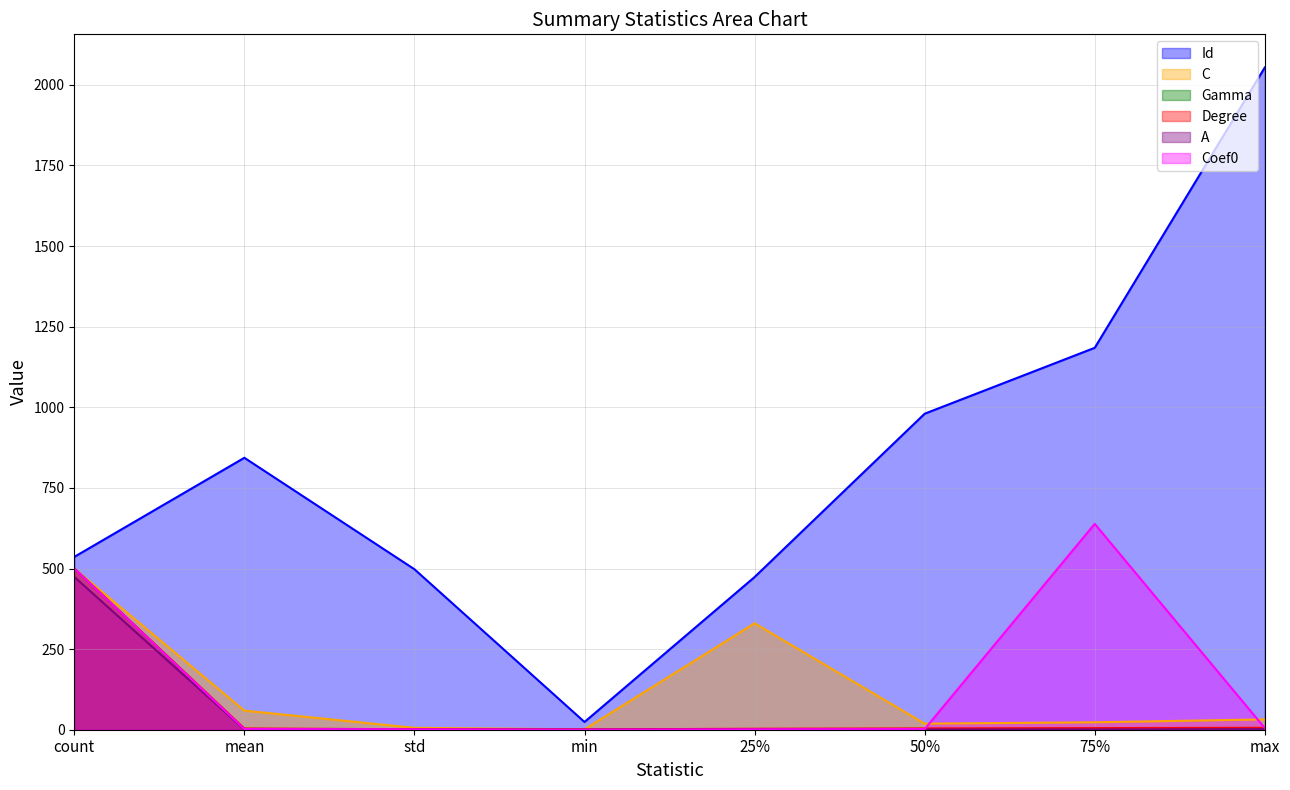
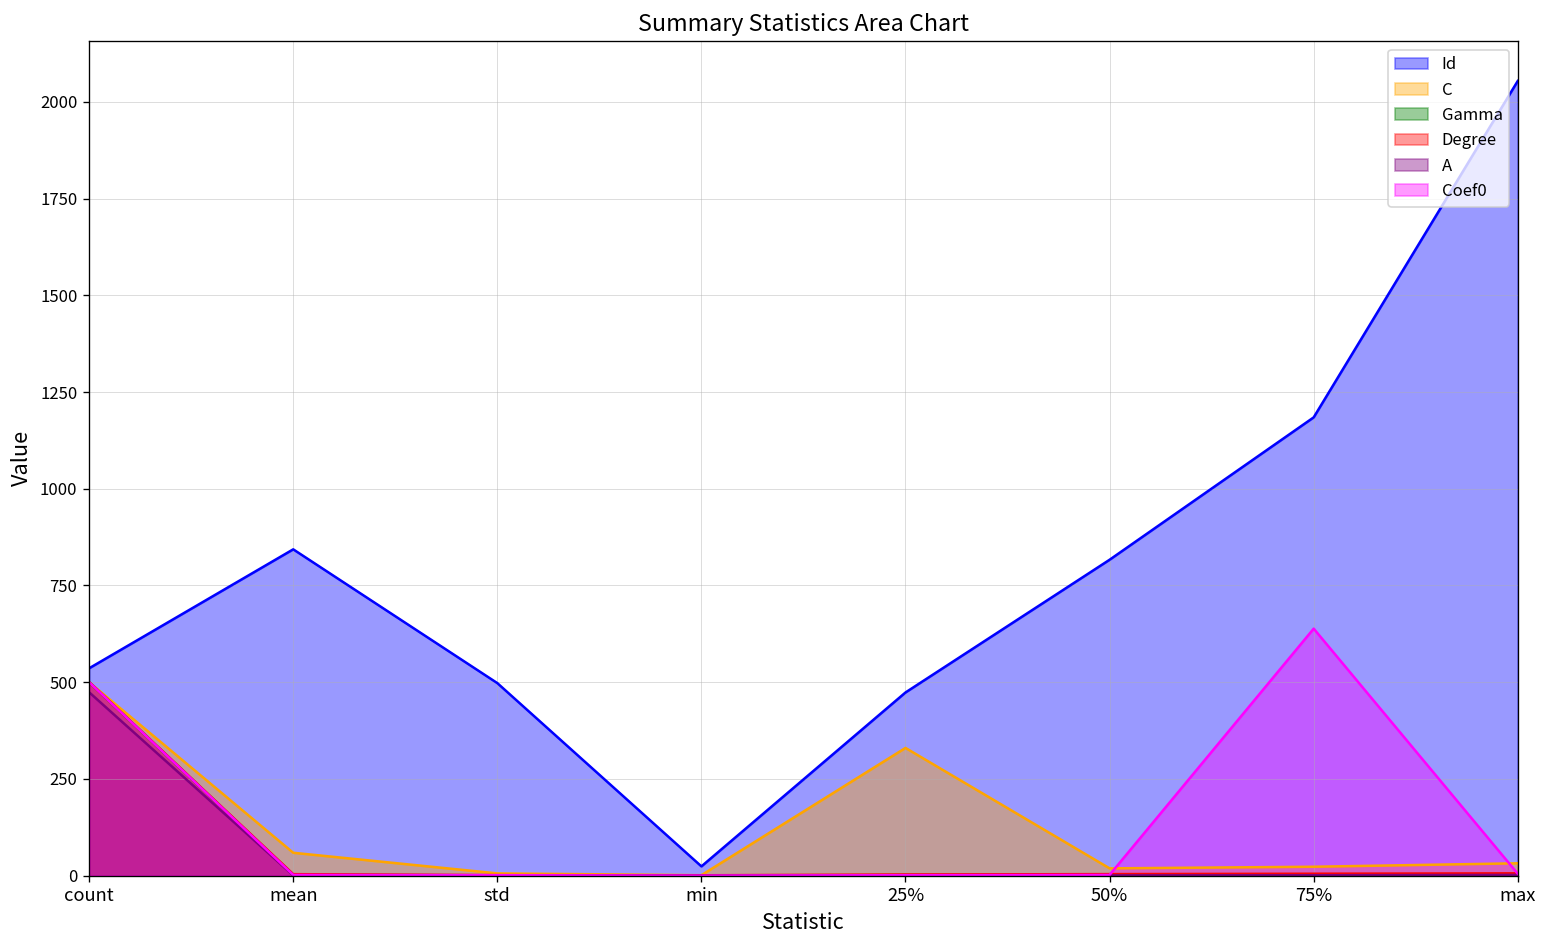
  {
    "Id": {
      "count": 540,
      "mean": 840,
      "std": 500,
      "min": 20,
      "25%": 470,
-     "50%": 980,
+     "50%": 820,
      "75%": 1180,
      "max": 2050
    },
    "C": {
      "mean": 60,
      "25%": 330,
      "50%": 20,
      "75%": 20,
      "max": 30
    },
    "A": {
      "count": 470
    },
    "Coef0": {
      "75%": 640
    }
  }
